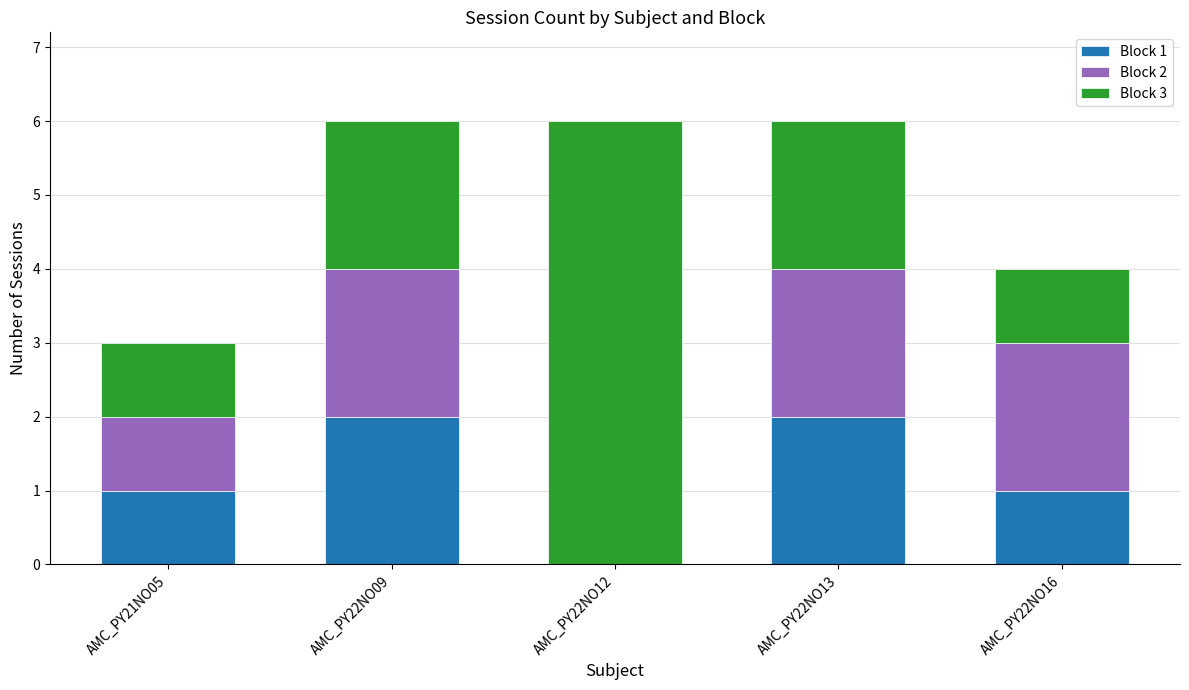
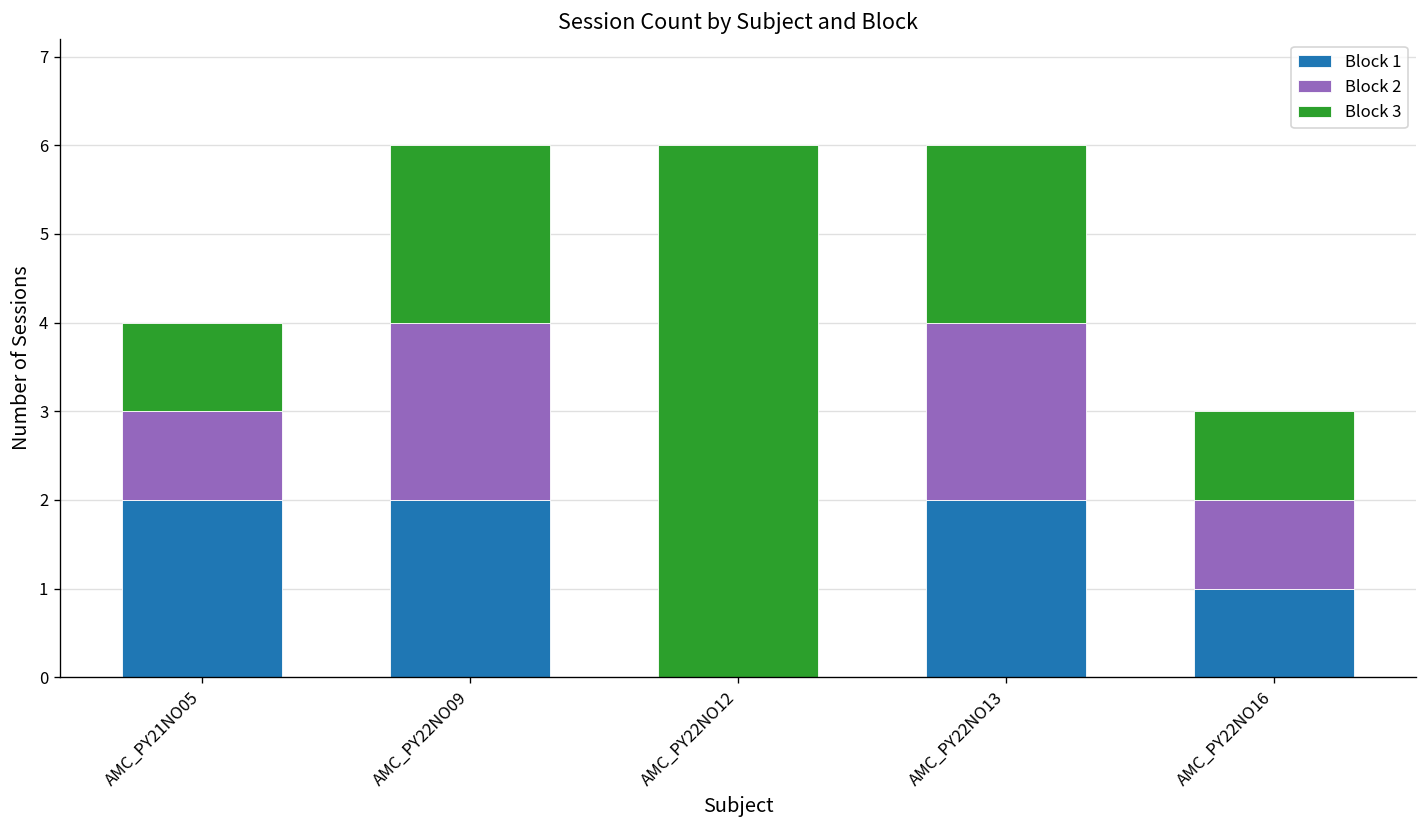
  {
    "Block 1": {
-     "AMC_PY21NO05": 1,
+     "AMC_PY21NO05": 2,
      "AMC_PY22NO09": 2,
      "AMC_PY22NO12": 0,
      "AMC_PY22NO13": 2,
      "AMC_PY22NO16": 1
    },
    "Block 2": {
      "AMC_PY21NO05": 1,
      "AMC_PY22NO09": 2,
      "AMC_PY22NO12": 0,
      "AMC_PY22NO13": 2,
-     "AMC_PY22NO16": 2
+     "AMC_PY22NO16": 1
    },
    "Block 3": {
      "AMC_PY21NO05": 1,
      "AMC_PY22NO09": 2,
      "AMC_PY22NO12": 6,
      "AMC_PY22NO13": 2,
      "AMC_PY22NO16": 1
    }
  }
